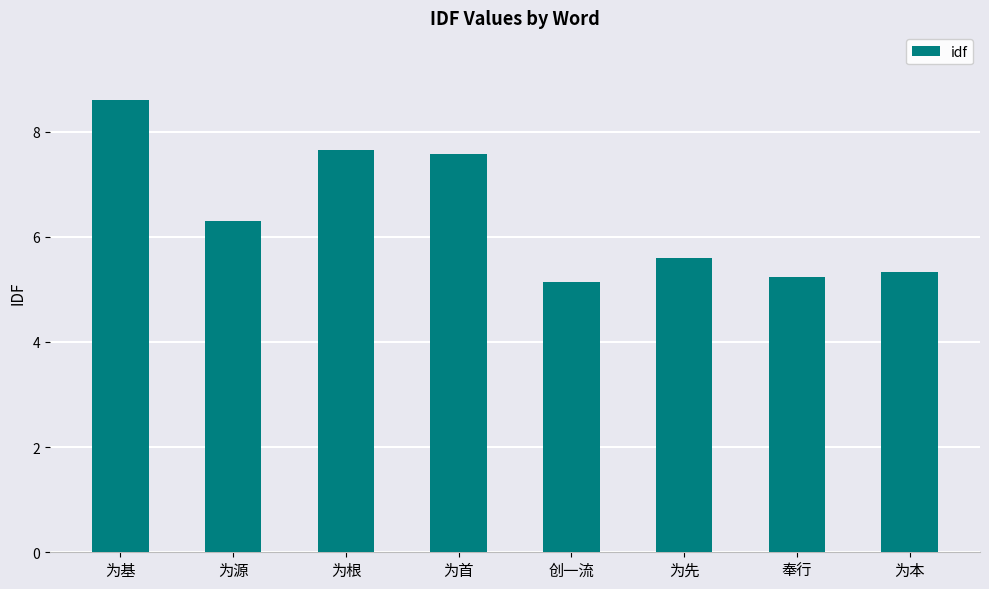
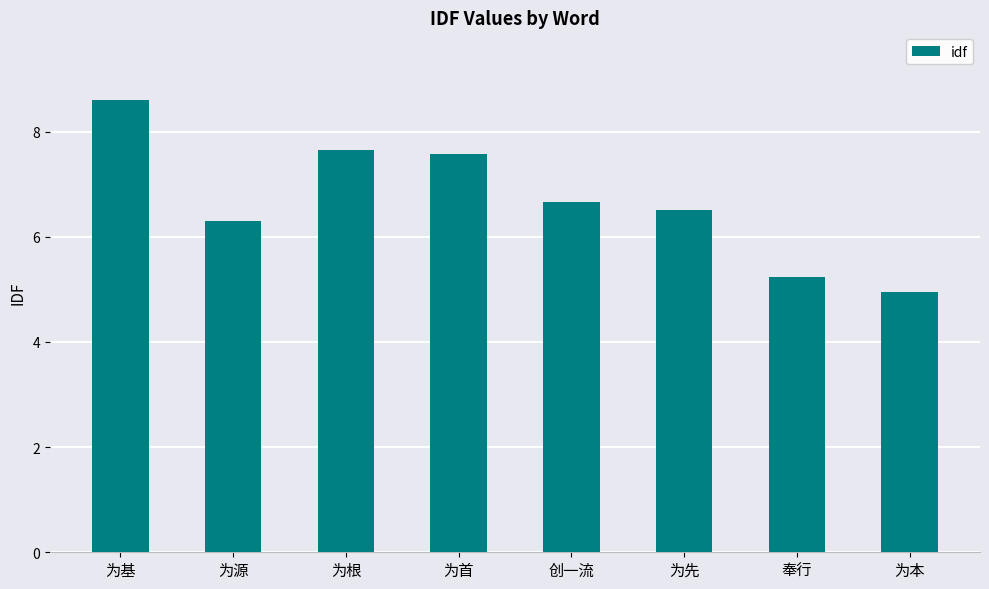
  {
    "为基": 8.6,
    "为源": 6.3,
    "为根": 7.6,
    "为首": 7.6,
-   "创一流": 5.1,
-   "为先": 5.6,
+   "创一流": 6.7,
+   "为先": 6.5,
    "奉行": 5.2,
-   "为本": 5.3
+   "为本": 4.9
  }
